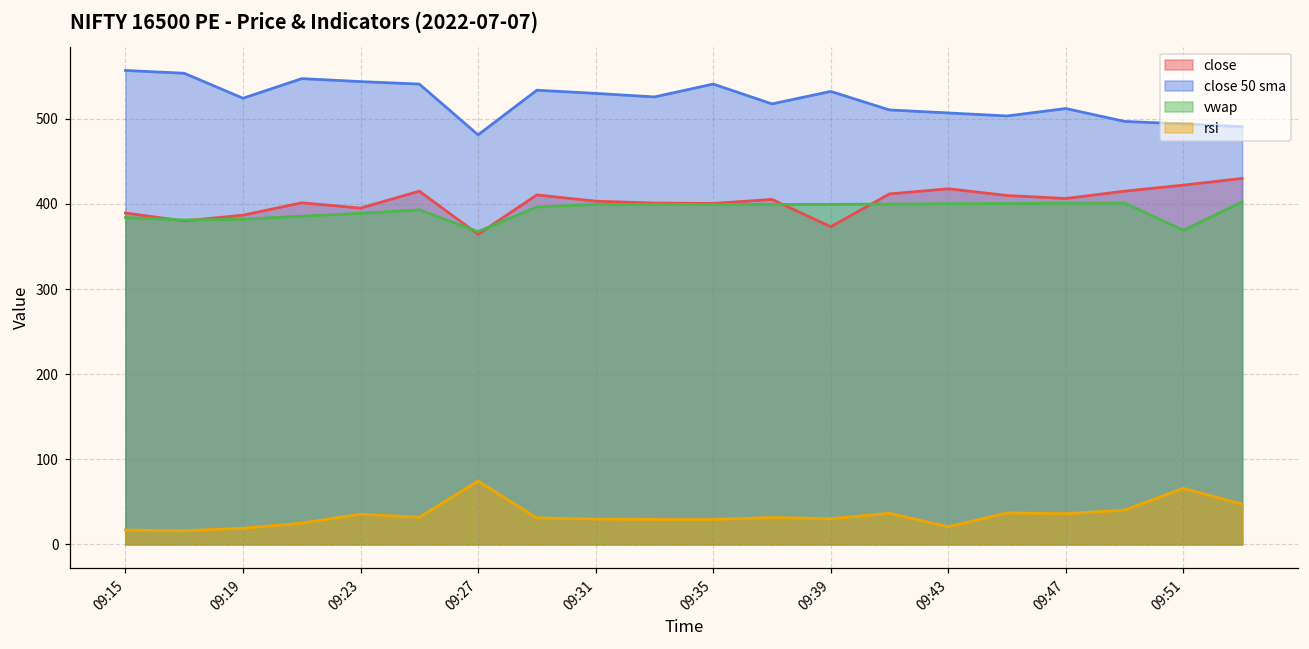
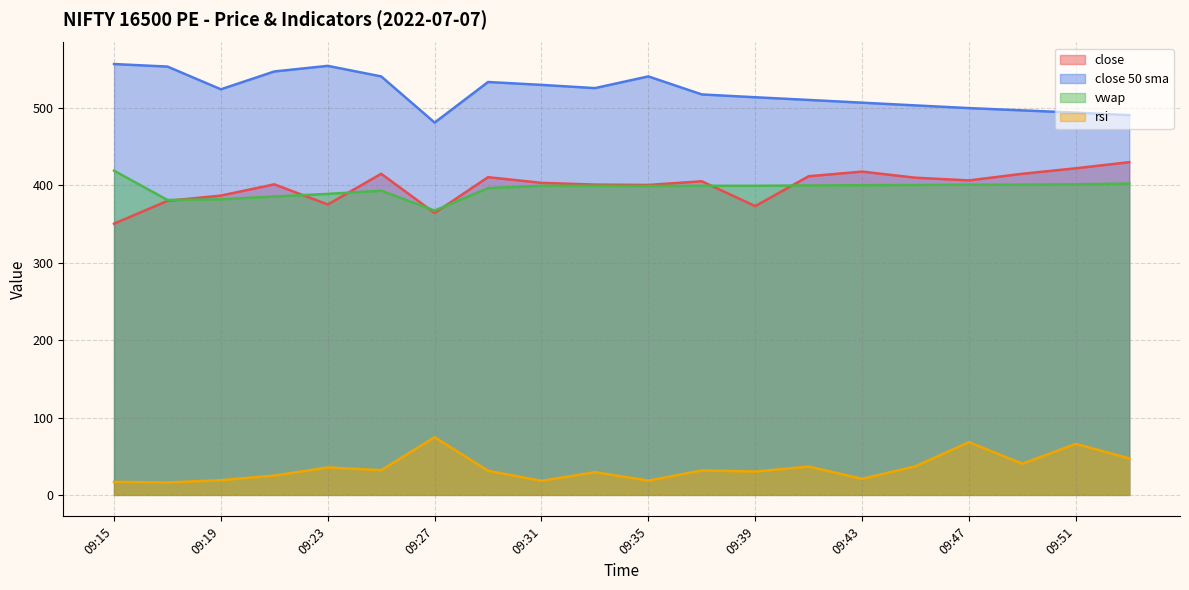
  {
    "close": {
-     "09:15": 390,
+     "09:15": 350,
      "09:19": 390,
-     "09:23": 400,
+     "09:23": 380,
      "09:31": 400,
      "09:39": 370,
      "09:43": 420,
      "09:47": 410,
      "09:51": 420
    },
    "close 50 sma": {
      "09:15": 560,
      "09:19": 520,
-     "09:23": 540,
+     "09:23": 550,
      "09:27": 480,
      "09:31": 530,
      "09:35": 540,
-     "09:39": 530,
+     "09:39": 510,
      "09:43": 510,
-     "09:47": 510
+     "09:47": 500
    },
    "vwap": {
-     "09:15": 380,
+     "09:15": 420,
      "09:19": 380,
      "09:23": 390,
      "09:31": 400,
      "09:39": 400,
      "09:43": 400,
      "09:47": 400,
-     "09:51": 370
+     "09:51": 400
    },
    "rsi": {
      "09:15": 20,
      "09:19": 20,
      "09:23": 40,
      "09:27": 70,
-     "09:31": 30,
-     "09:35": 30,
+     "09:31": 20,
+     "09:35": 20,
      "09:39": 30,
      "09:43": 20,
-     "09:47": 40,
+     "09:47": 70,
      "09:51": 70
    }
  }
